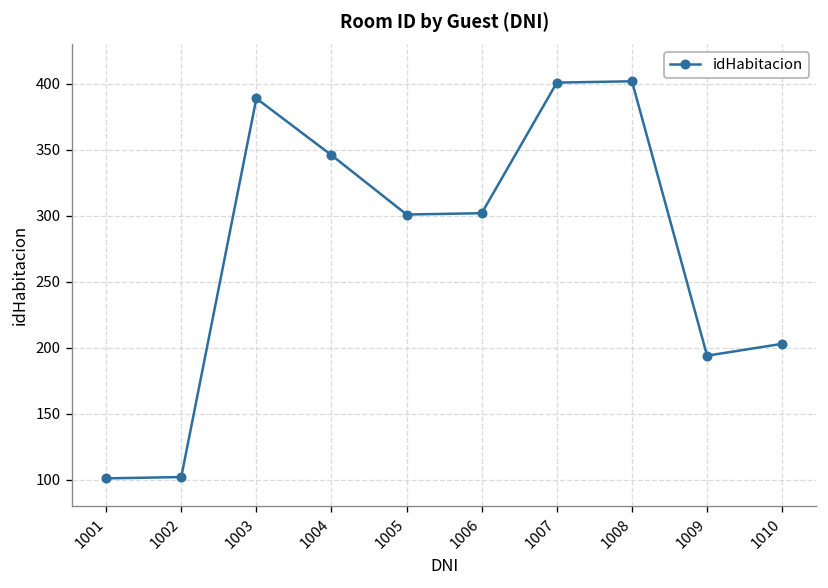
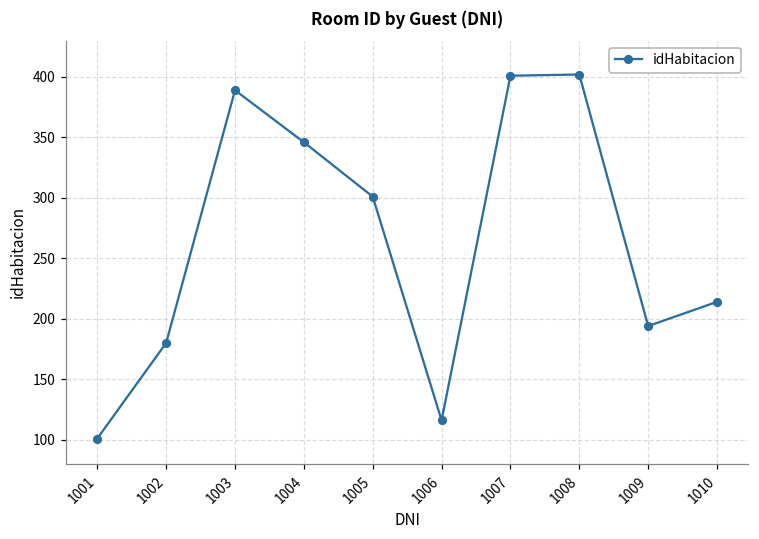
  {
    "1001": 101,
-   "1002": 102,
+   "1002": 180,
    "1003": 389,
    "1004": 346,
    "1005": 301,
-   "1006": 302,
+   "1006": 116,
    "1007": 401,
    "1008": 402,
    "1009": 194,
-   "1010": 203
+   "1010": 214
  }
